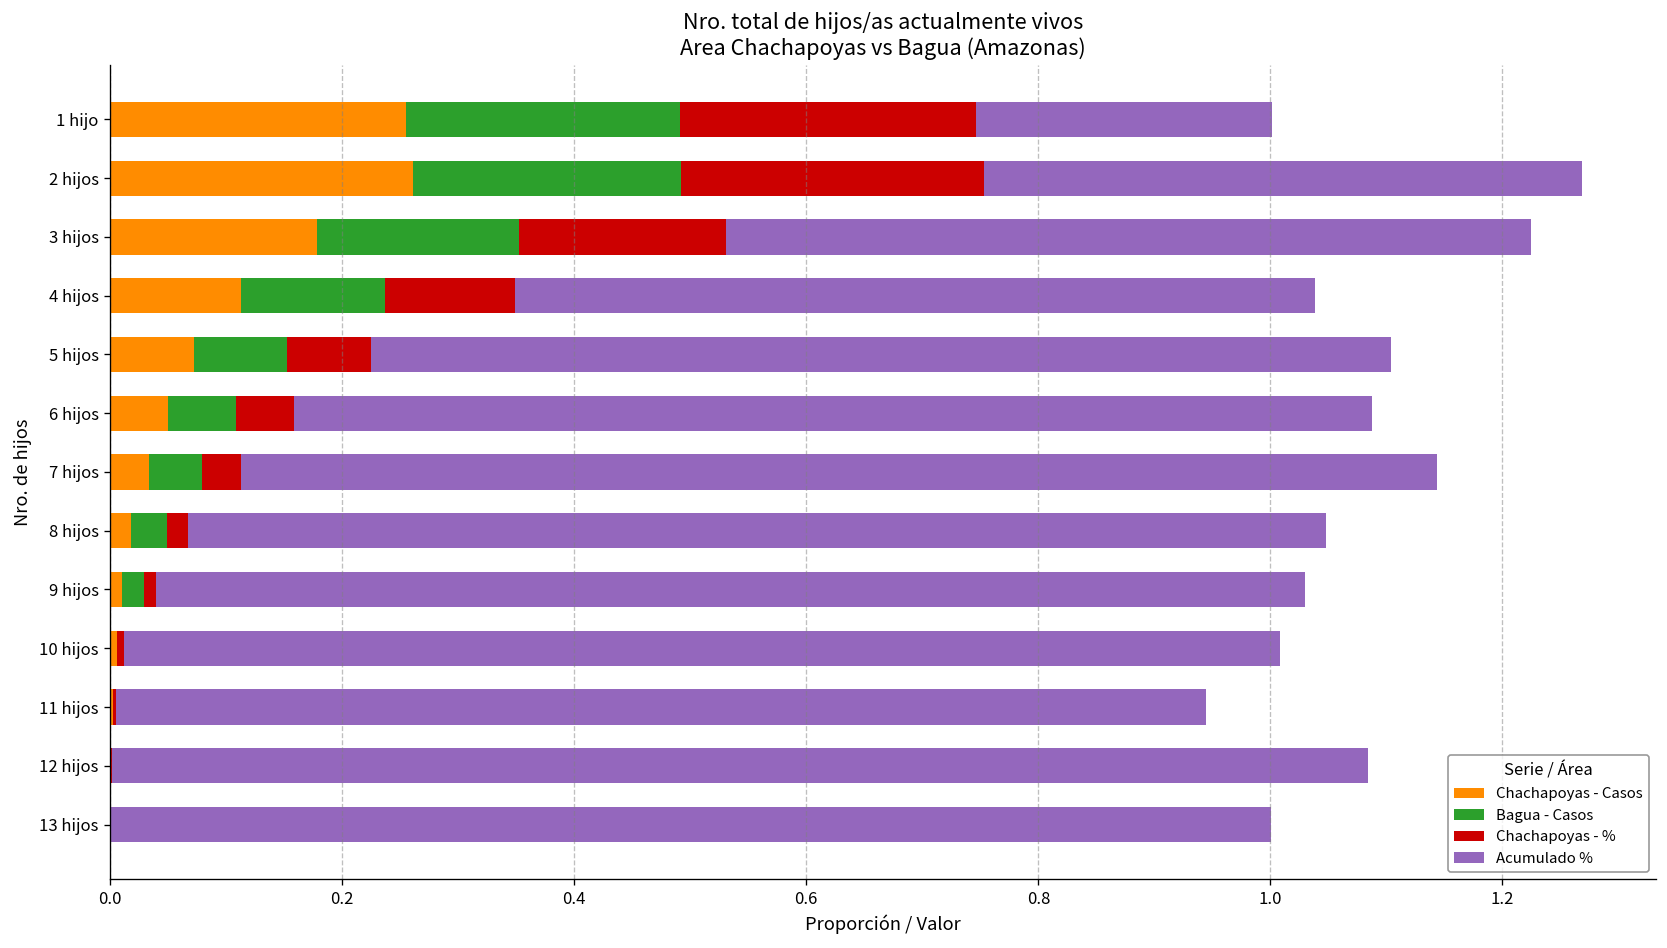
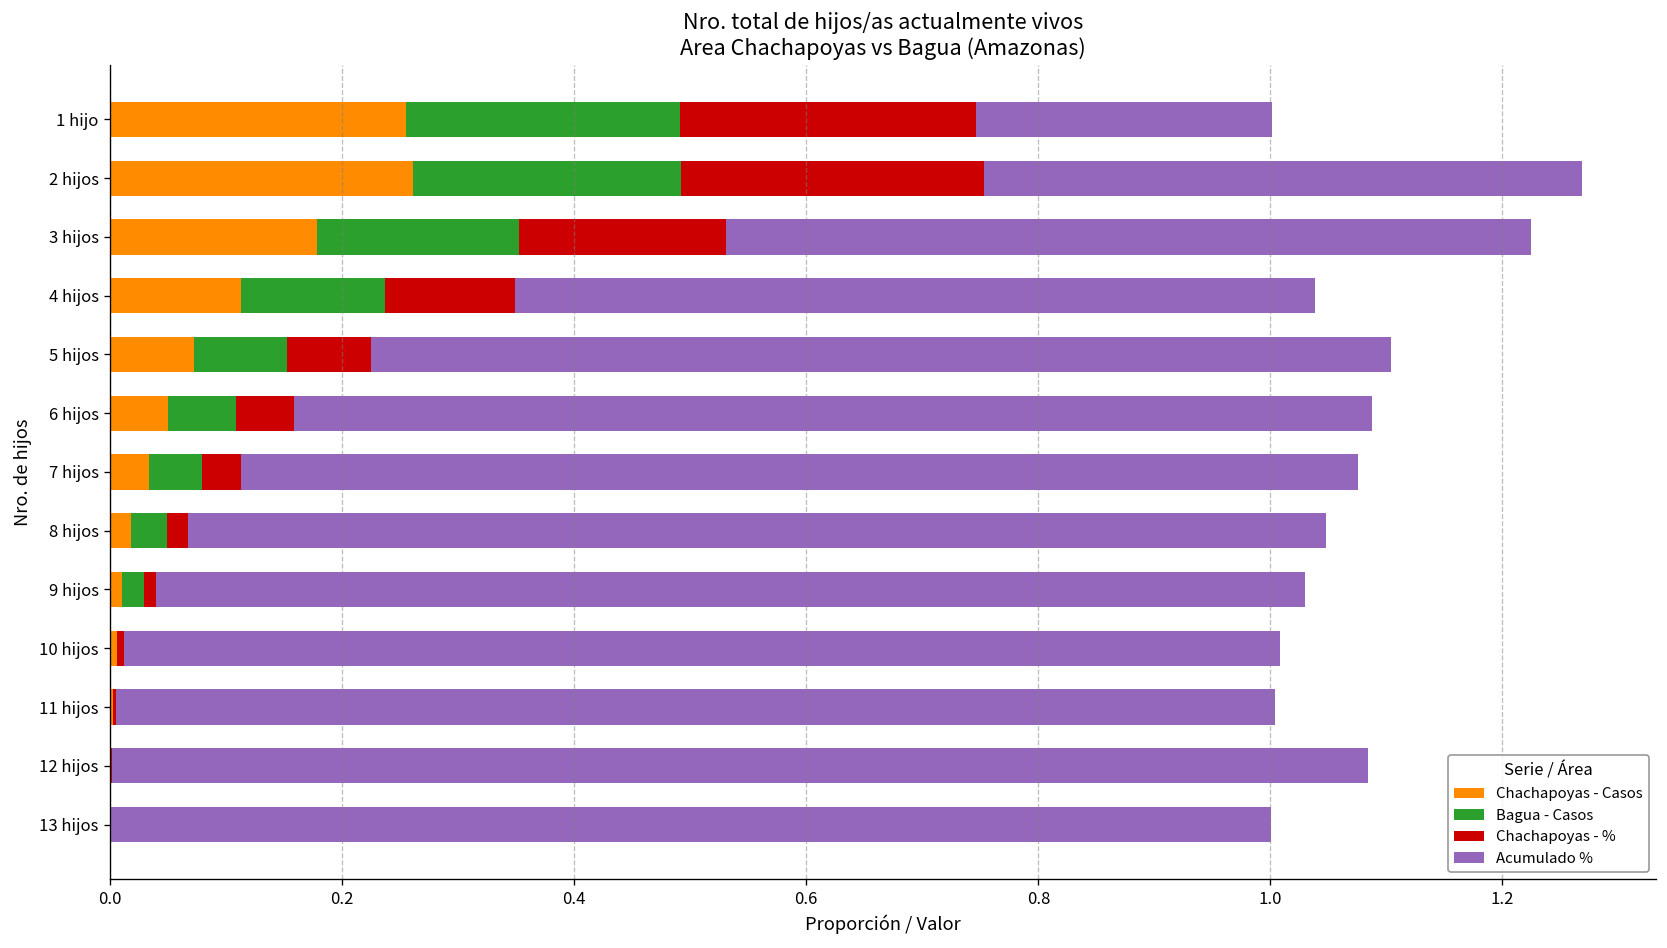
  {
    "Chachapoyas - Casos": {
      "1 hijo": 0.25,
      "2 hijos": 0.26,
      "3 hijos": 0.18,
      "4 hijos": 0.11,
      "5 hijos": 0.07,
      "6 hijos": 0.05,
      "7 hijos": 0.03,
      "8 hijos": 0.02,
      "9 hijos": 0.01,
      "10 hijos": 0.01
    },
    "Bagua - Casos": {
      "1 hijo": 0.24,
      "2 hijos": 0.23,
      "3 hijos": 0.17,
      "4 hijos": 0.12,
      "5 hijos": 0.08,
      "6 hijos": 0.06,
      "7 hijos": 0.05,
      "8 hijos": 0.03,
      "9 hijos": 0.02,
      "10 hijos": 0.00,
      "11 hijos": 0.00,
      "12 hijos": 0.00,
      "13 hijos": 0.00
    },
    "Chachapoyas - %": {
      "1 hijo": 0.25,
      "2 hijos": 0.26,
      "3 hijos": 0.18,
      "4 hijos": 0.11,
      "5 hijos": 0.07,
      "6 hijos": 0.05,
      "7 hijos": 0.03,
      "8 hijos": 0.02,
      "9 hijos": 0.01,
      "10 hijos": 0.01
    },
    "Acumulado %": {
      "1 hijo": 0.25,
      "2 hijos": 0.52,
      "3 hijos": 0.69,
      "4 hijos": 0.69,
      "5 hijos": 0.88,
      "6 hijos": 0.93,
-     "7 hijos": 1.03,
+     "7 hijos": 0.96,
      "8 hijos": 0.98,
      "9 hijos": 0.99,
      "10 hijos": 1.00,
-     "11 hijos": 0.94,
+     "11 hijos": 1.00,
      "12 hijos": 1.08,
      "13 hijos": 1.00
    }
  }
